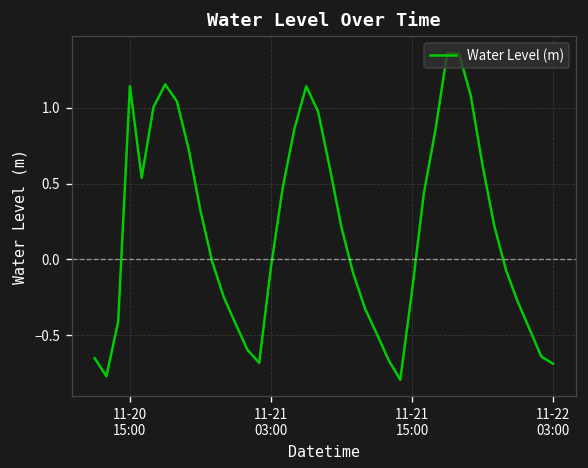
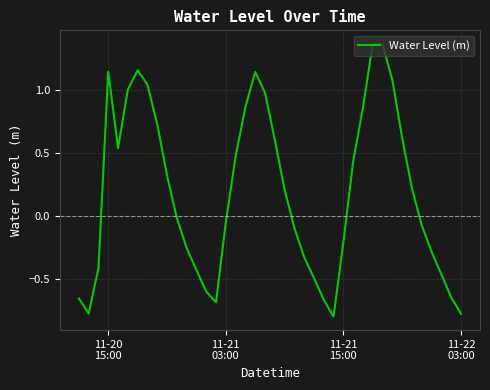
  {
    "11-20 15:00": 1.14,
    "11-21 03:00": -0.05,
    "11-21 15:00": -0.21,
-   "11-22 03:00": -0.69
+   "11-22 03:00": -0.77
  }
